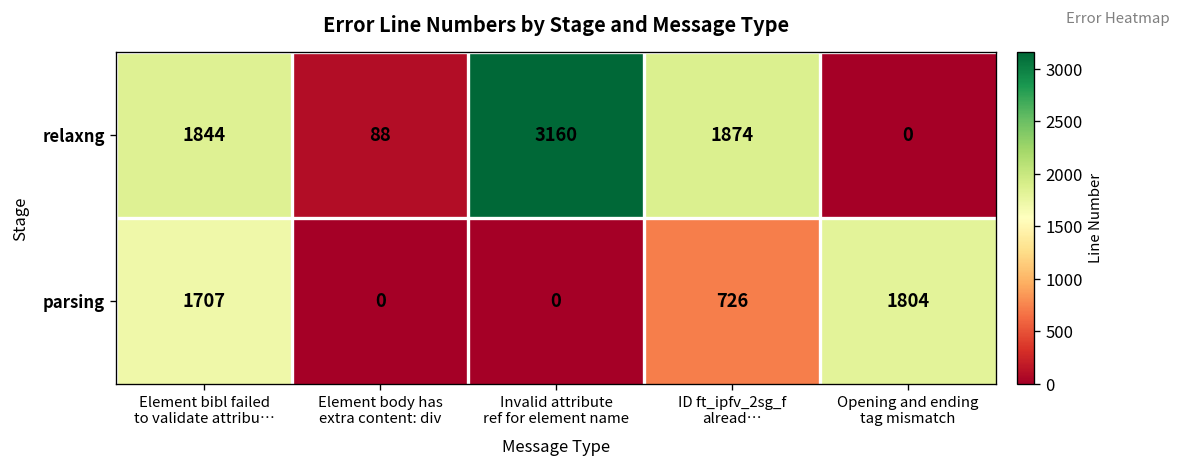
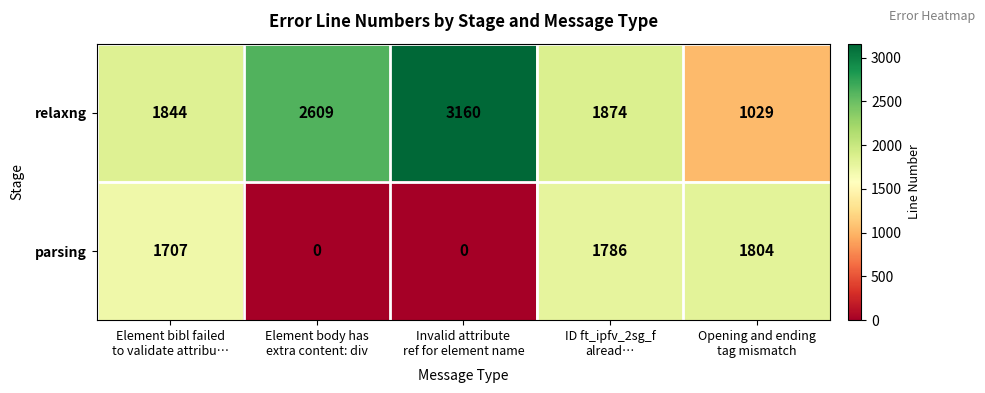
  {
    "relaxng": {
      "Element bibl failed to validate attribu…": 1844,
-     "Element body has extra content: div": 88,
+     "Element body has extra content: div": 2609,
      "Invalid attribute ref for element name": 3160,
      "ID ft_ipfv_2sg_f alread…": 1874,
-     "Opening and ending tag mismatch": 0
+     "Opening and ending tag mismatch": 1029
    },
    "parsing": {
      "Element bibl failed to validate attribu…": 1707,
      "Element body has extra content: div": 0,
      "Invalid attribute ref for element name": 0,
-     "ID ft_ipfv_2sg_f alread…": 726,
+     "ID ft_ipfv_2sg_f alread…": 1786,
      "Opening and ending tag mismatch": 1804
    }
  }
